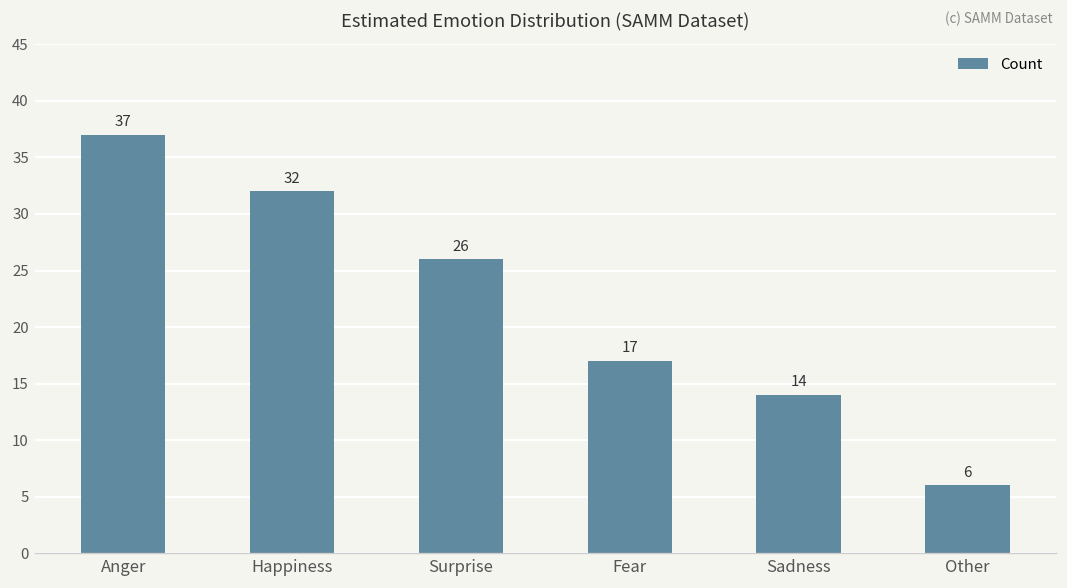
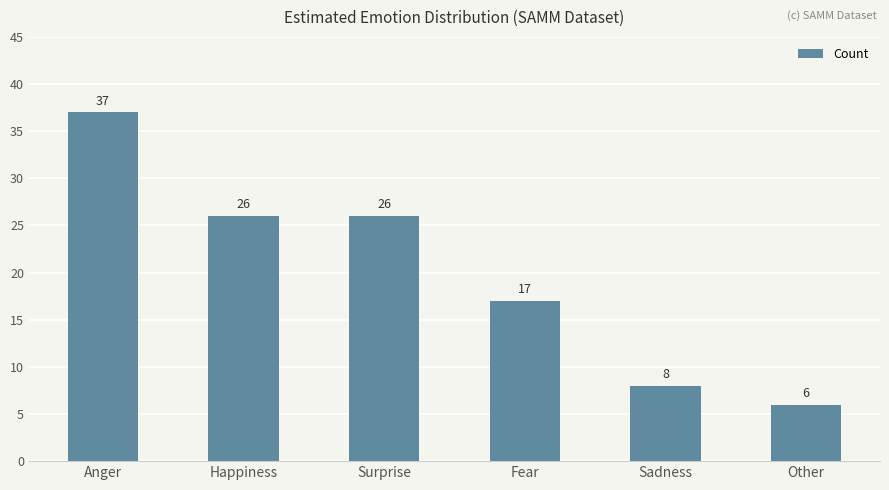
  {
    "Anger": 37,
-   "Happiness": 32,
+   "Happiness": 26,
    "Surprise": 26,
    "Fear": 17,
-   "Sadness": 14,
+   "Sadness": 8,
    "Other": 6
  }
